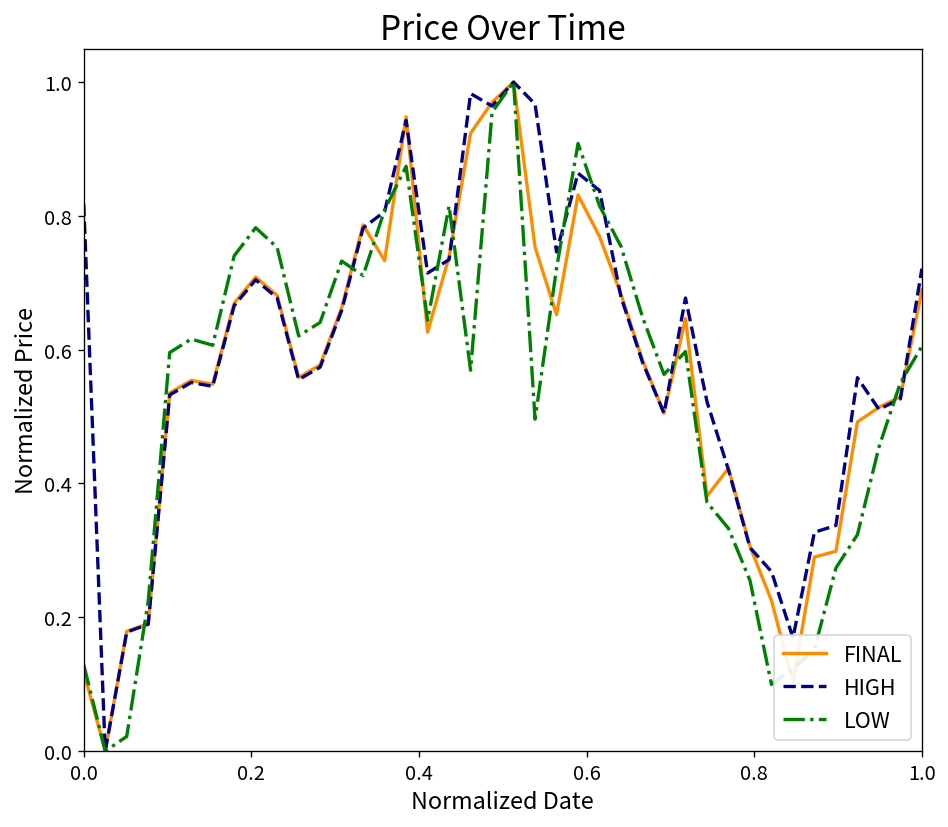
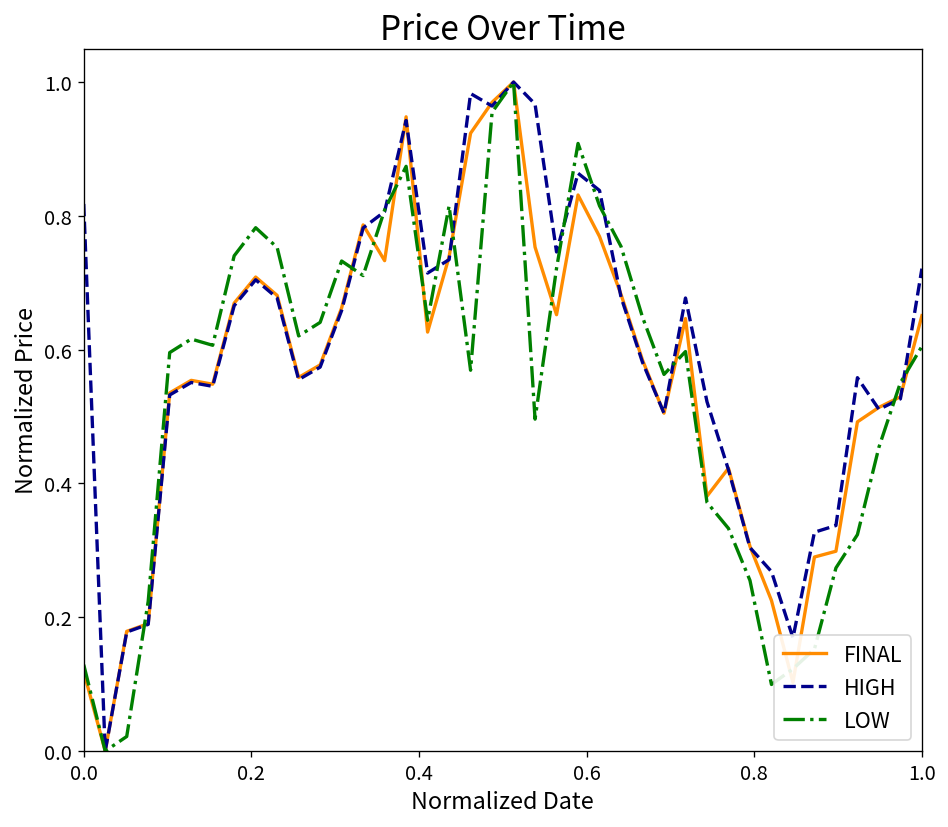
  {
    "FINAL": {
      "0.0": 0.12,
-     "1.0": 0.69
+     "1.0": 0.65
    },
    "HIGH": {
      "0.0": 0.82,
      "1.0": 0.72
    },
    "LOW": {
      "0.0": 0.13,
      "1.0": 0.60
    }
  }
